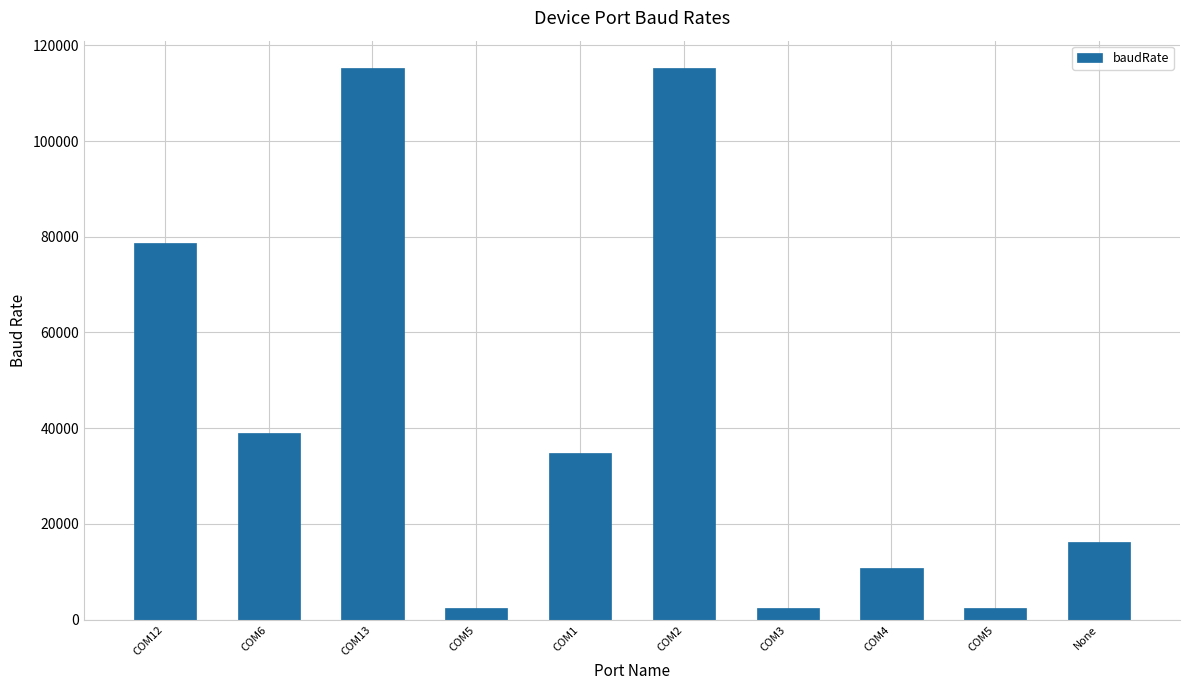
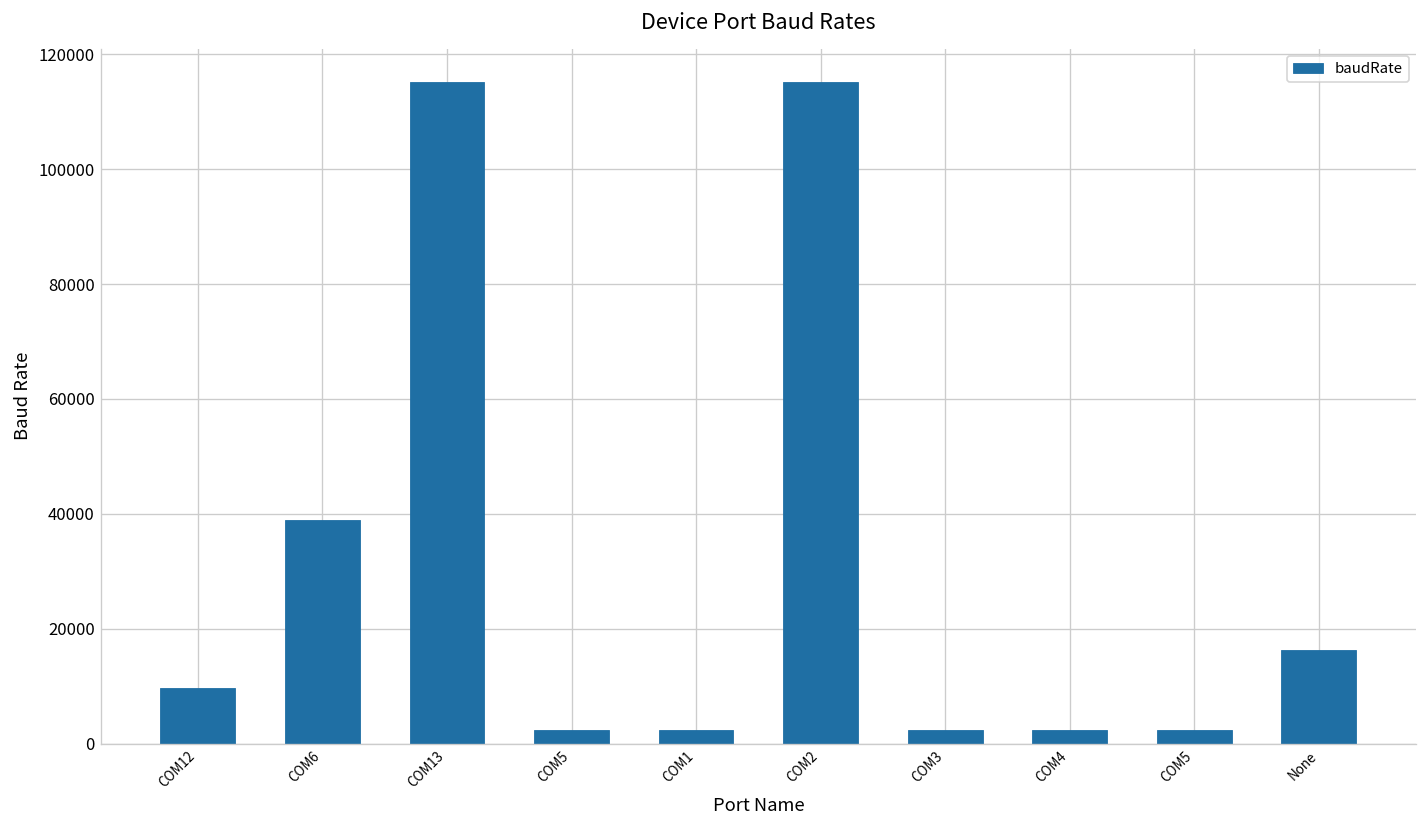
  {
-   "COM12": 79000,
+   "COM12": 10000,
    "COM6": 39000,
    "COM13": 115000,
-   "COM1": 35000,
+   "COM1": 2000,
    "COM2": 115000,
    "COM3": 2000,
-   "COM4": 11000,
+   "COM4": 2000,
    "None": 16000
  }
